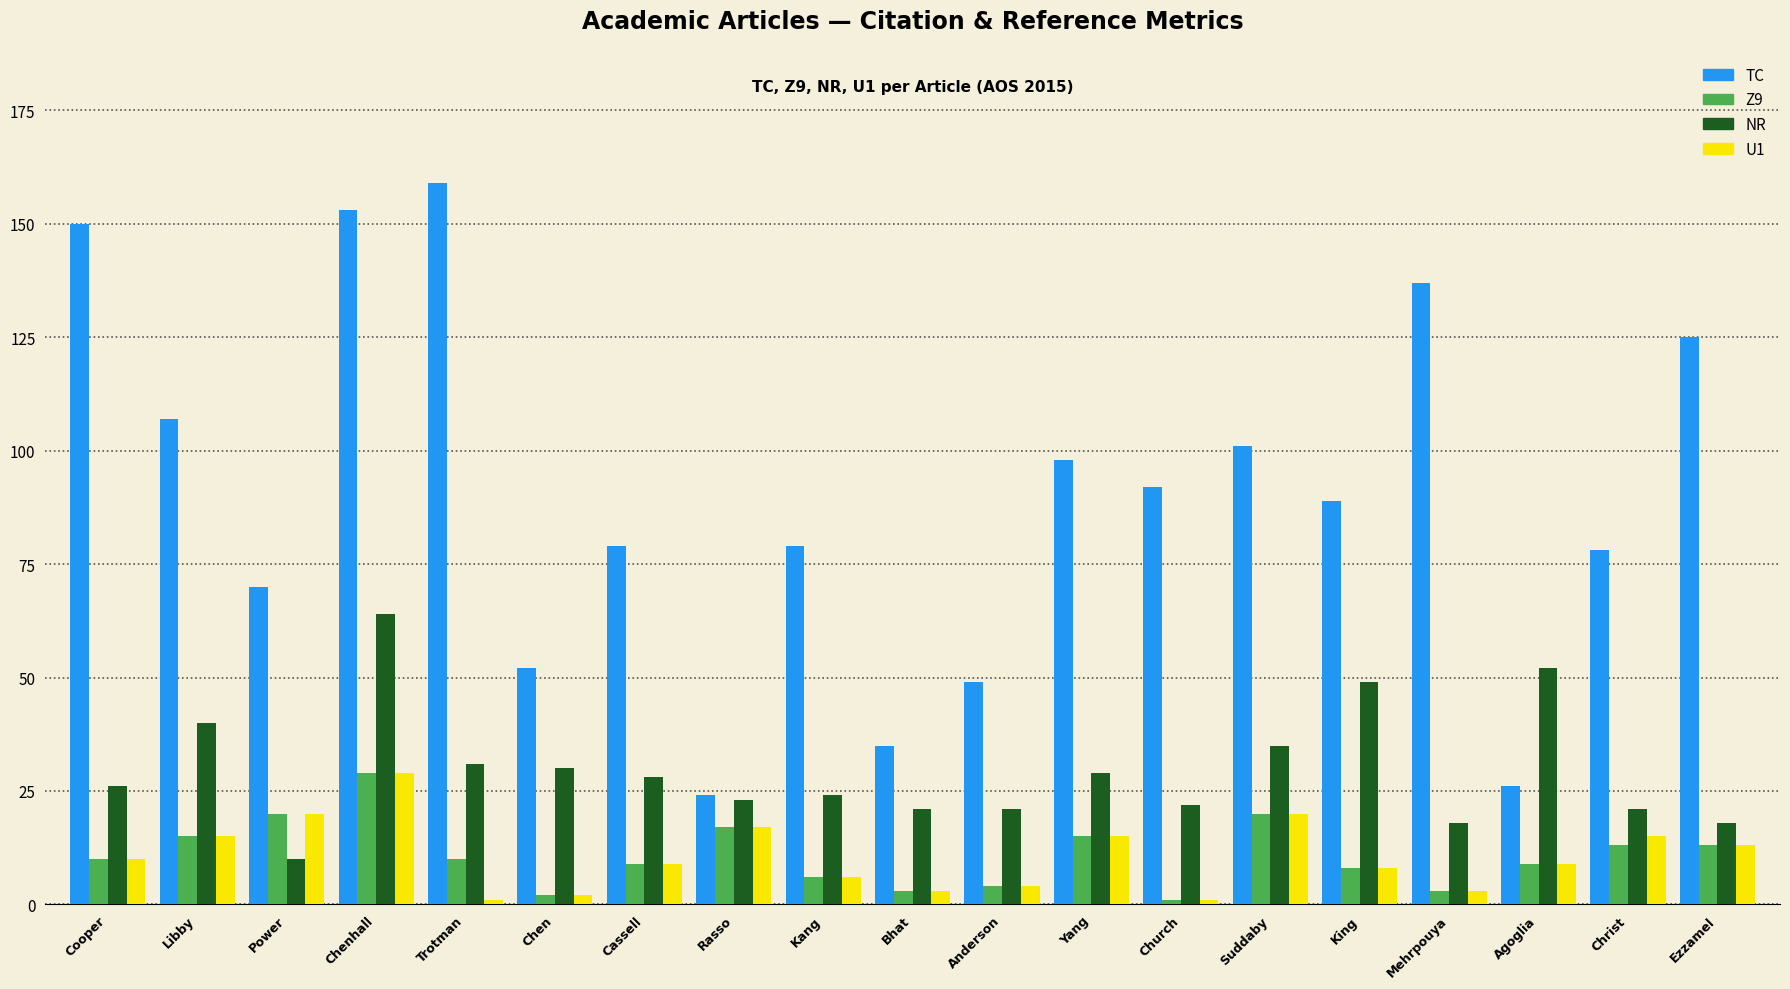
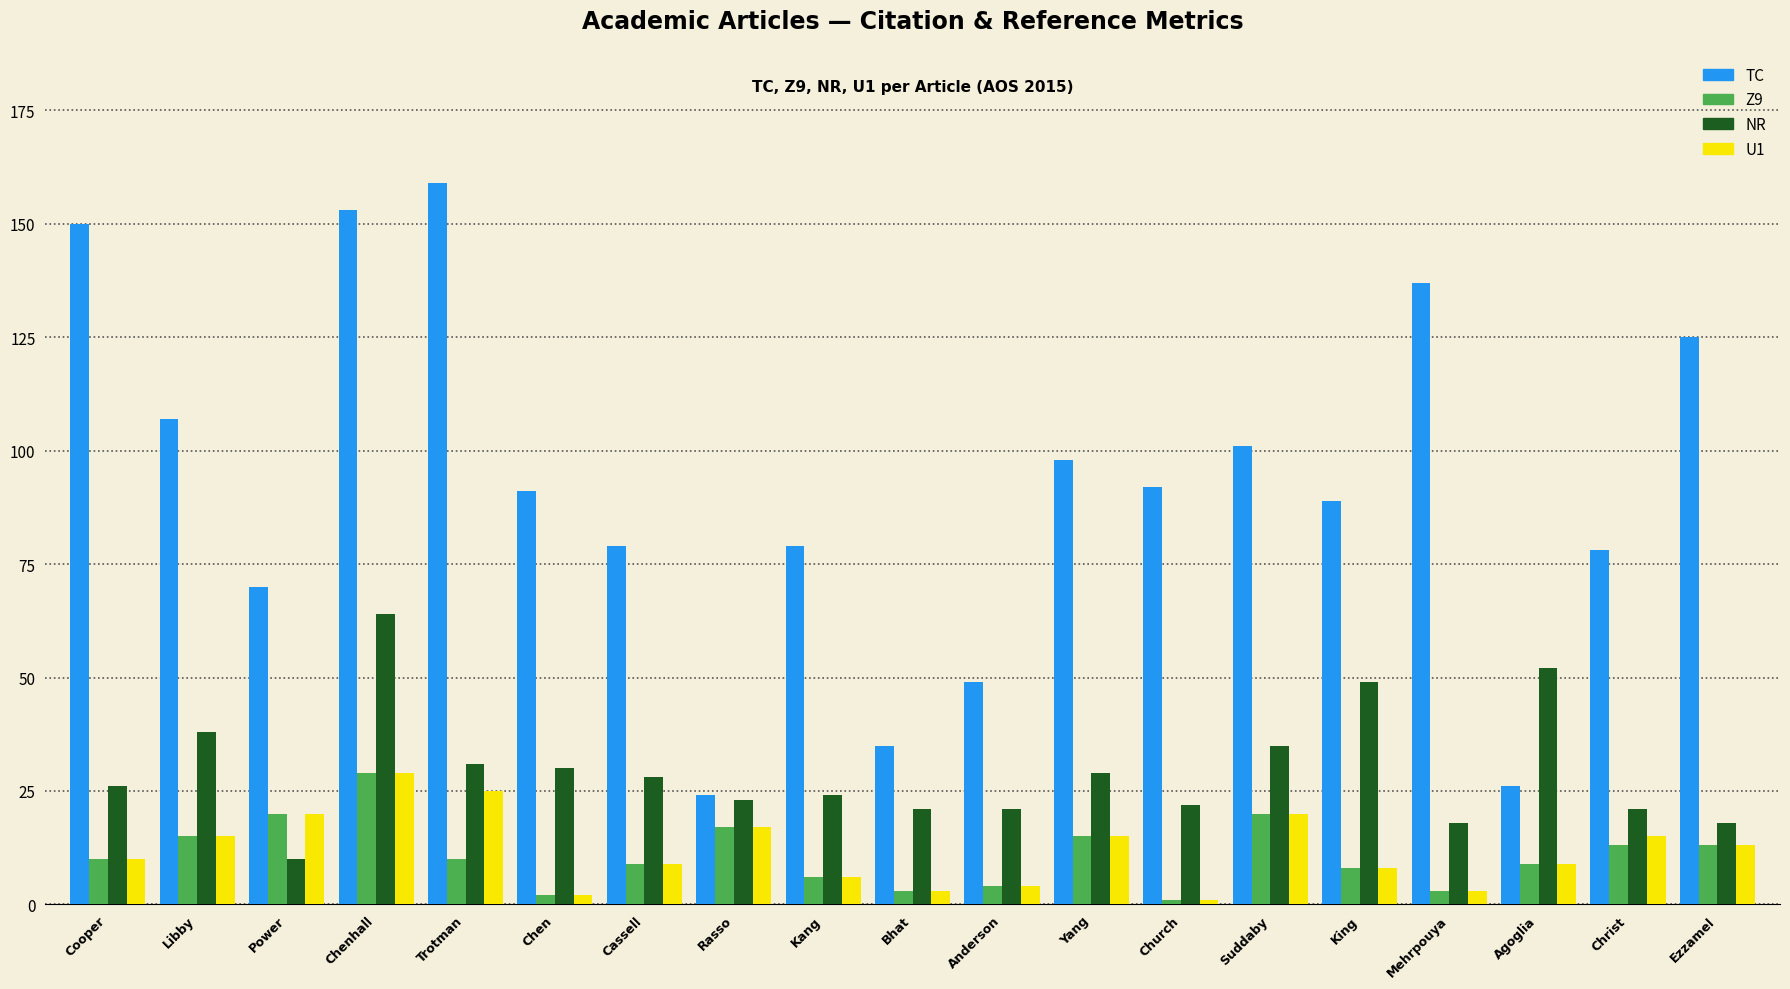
  {
    "TC": {
      "Cooper": 150,
      "Libby": 107,
      "Power": 70,
      "Chenhall": 153,
      "Trotman": 159,
-     "Chen": 52,
+     "Chen": 91,
      "Cassell": 79,
      "Rasso": 24,
      "Kang": 79,
      "Bhat": 35,
      "Anderson": 49,
      "Yang": 98,
      "Church": 92,
      "Suddaby": 101,
      "King": 89,
      "Mehrpouya": 137,
      "Agoglia": 26,
      "Christ": 78,
      "Ezzamel": 125
    },
    "Z9": {
      "Cooper": 10,
      "Libby": 15,
      "Power": 20,
      "Chenhall": 29,
      "Trotman": 10,
      "Chen": 2,
      "Cassell": 9,
      "Rasso": 17,
      "Kang": 6,
      "Bhat": 3,
      "Anderson": 4,
      "Yang": 15,
      "Church": 1,
      "Suddaby": 20,
      "King": 8,
      "Mehrpouya": 3,
      "Agoglia": 9,
      "Christ": 13,
      "Ezzamel": 13
    },
    "NR": {
      "Cooper": 26,
-     "Libby": 40,
+     "Libby": 38,
      "Power": 10,
      "Chenhall": 64,
      "Trotman": 31,
      "Chen": 30,
      "Cassell": 28,
      "Rasso": 23,
      "Kang": 24,
      "Bhat": 21,
      "Anderson": 21,
      "Yang": 29,
      "Church": 22,
      "Suddaby": 35,
      "King": 49,
      "Mehrpouya": 18,
      "Agoglia": 52,
      "Christ": 21,
      "Ezzamel": 18
    },
    "U1": {
      "Cooper": 10,
      "Libby": 15,
      "Power": 20,
      "Chenhall": 29,
-     "Trotman": 1,
+     "Trotman": 25,
      "Chen": 2,
      "Cassell": 9,
      "Rasso": 17,
      "Kang": 6,
      "Bhat": 3,
      "Anderson": 4,
      "Yang": 15,
      "Church": 1,
      "Suddaby": 20,
      "King": 8,
      "Mehrpouya": 3,
      "Agoglia": 9,
      "Christ": 15,
      "Ezzamel": 13
    }
  }
